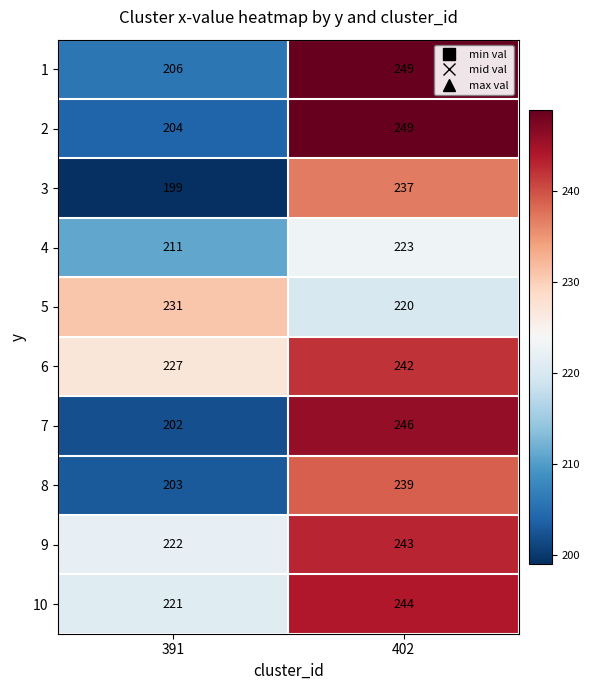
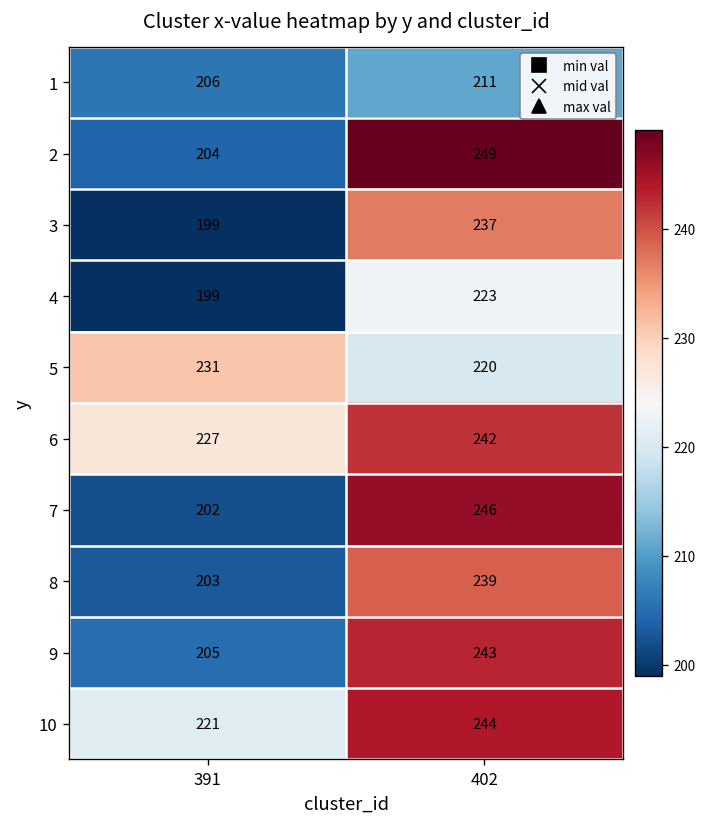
  {
    "1": {
      "391": 206,
-     "402": 249
+     "402": 211
    },
    "2": {
      "391": 204,
      "402": 249
    },
    "3": {
      "391": 199,
      "402": 237
    },
    "4": {
-     "391": 211,
+     "391": 199,
      "402": 223
    },
    "5": {
      "391": 231,
      "402": 220
    },
    "6": {
      "391": 227,
      "402": 242
    },
    "7": {
      "391": 202,
      "402": 246
    },
    "8": {
      "391": 203,
      "402": 239
    },
    "9": {
-     "391": 222,
+     "391": 205,
      "402": 243
    },
    "10": {
      "391": 221,
      "402": 244
    }
  }
